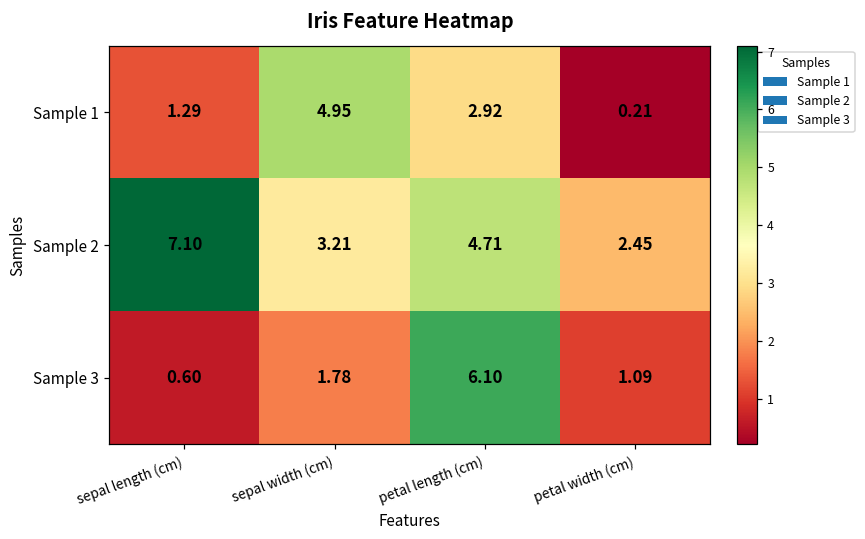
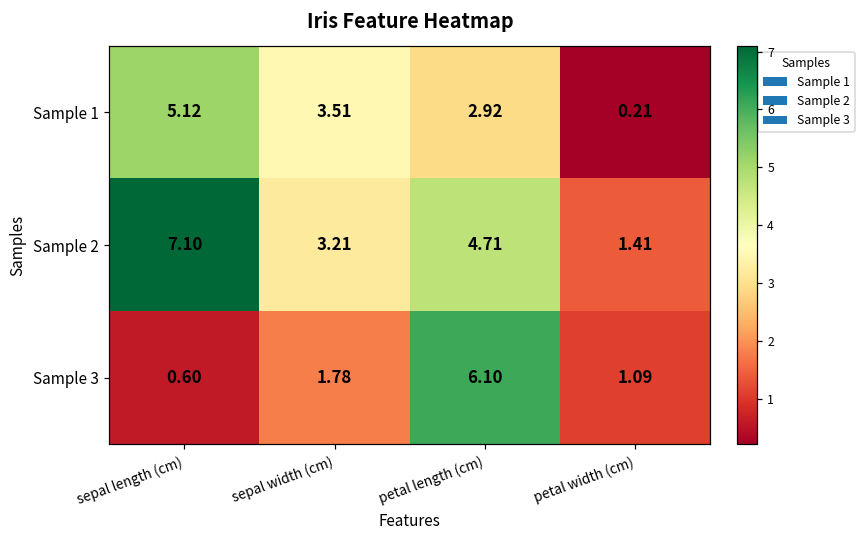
  {
    "Sample 1": {
-     "sepal length (cm)": 1.29,
-     "sepal width (cm)": 4.95,
+     "sepal length (cm)": 5.12,
+     "sepal width (cm)": 3.51,
      "petal length (cm)": 2.92,
      "petal width (cm)": 0.21
    },
    "Sample 2": {
      "sepal length (cm)": 7.10,
      "sepal width (cm)": 3.21,
      "petal length (cm)": 4.71,
-     "petal width (cm)": 2.45
+     "petal width (cm)": 1.41
    },
    "Sample 3": {
      "sepal length (cm)": 0.60,
      "sepal width (cm)": 1.78,
      "petal length (cm)": 6.10,
      "petal width (cm)": 1.09
    }
  }
